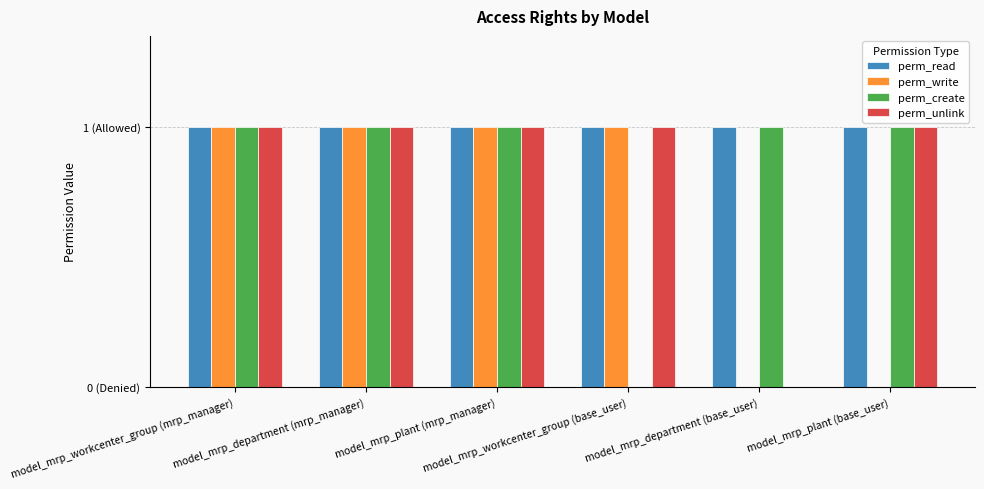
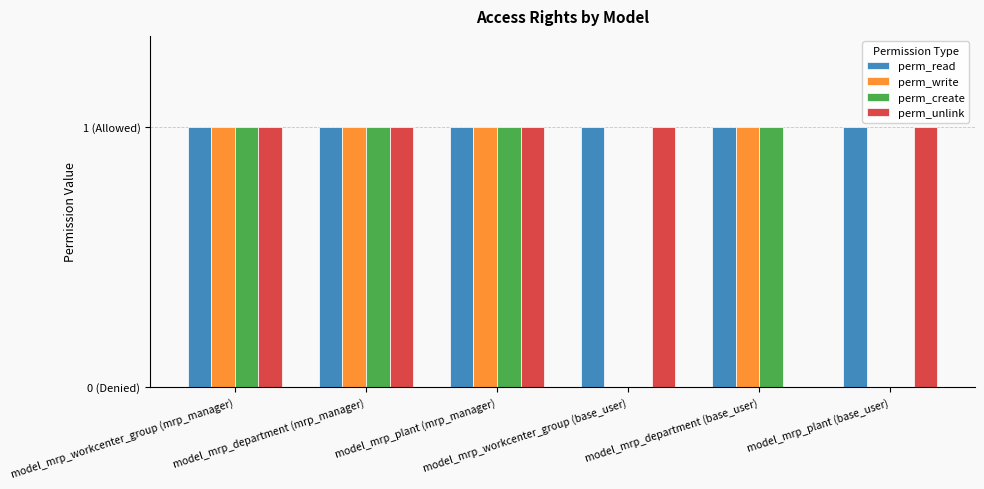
  {
    "perm_read": {
      "model_mrp_workcenter_group (mrp_manager)": "1 (Allowed)",
      "model_mrp_department (mrp_manager)": "1 (Allowed)",
      "model_mrp_plant (mrp_manager)": "1 (Allowed)",
      "model_mrp_workcenter_group (base_user)": "1 (Allowed)",
      "model_mrp_department (base_user)": "1 (Allowed)",
      "model_mrp_plant (base_user)": "1 (Allowed)"
    },
    "perm_write": {
      "model_mrp_workcenter_group (mrp_manager)": "1 (Allowed)",
      "model_mrp_department (mrp_manager)": "1 (Allowed)",
      "model_mrp_plant (mrp_manager)": "1 (Allowed)",
-     "model_mrp_workcenter_group (base_user)": "1 (Allowed)",
-     "model_mrp_department (base_user)": "0 (Allowed)",
+     "model_mrp_workcenter_group (base_user)": "0 (Allowed)",
+     "model_mrp_department (base_user)": "1 (Allowed)",
      "model_mrp_plant (base_user)": "0 (Allowed)"
    },
    "perm_create": {
      "model_mrp_workcenter_group (mrp_manager)": "1 (Allowed)",
      "model_mrp_department (mrp_manager)": "1 (Allowed)",
      "model_mrp_plant (mrp_manager)": "1 (Allowed)",
      "model_mrp_workcenter_group (base_user)": "0 (Allowed)",
      "model_mrp_department (base_user)": "1 (Allowed)",
-     "model_mrp_plant (base_user)": "1 (Allowed)"
+     "model_mrp_plant (base_user)": "0 (Allowed)"
    },
    "perm_unlink": {
      "model_mrp_workcenter_group (mrp_manager)": "1 (Allowed)",
      "model_mrp_department (mrp_manager)": "1 (Allowed)",
      "model_mrp_plant (mrp_manager)": "1 (Allowed)",
      "model_mrp_workcenter_group (base_user)": "1 (Allowed)",
      "model_mrp_department (base_user)": "0 (Allowed)",
      "model_mrp_plant (base_user)": "1 (Allowed)"
    }
  }
